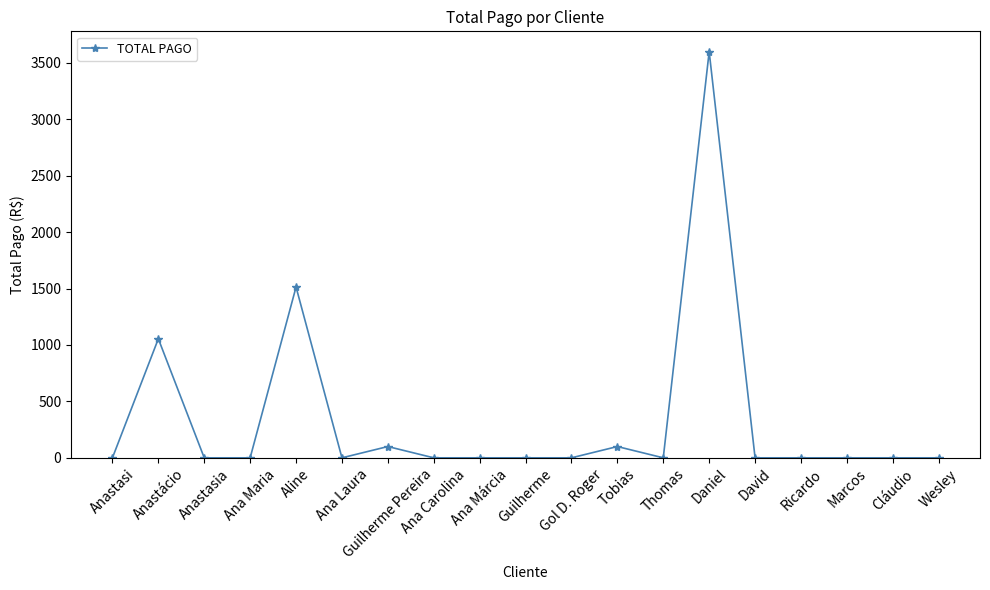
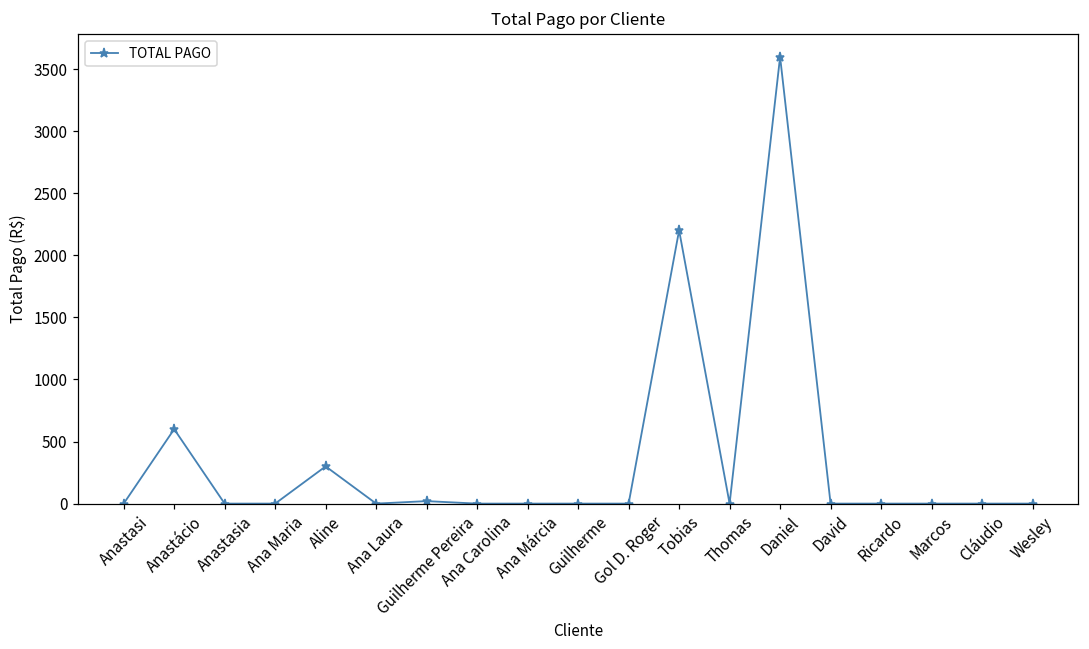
  {
    "Anastasi": 0,
-   "Anastácio": 1060,
+   "Anastácio": 600,
    "Anastasia": 0,
    "Ana Maria": 0,
-   "Aline": 1510,
+   "Aline": 300,
    "Ana Laura": 0,
-   "Guilherme Pereira": 100,
+   "Guilherme Pereira": 20,
    "Ana Carolina": 0,
    "Ana Márcia": 0,
    "Guilherme": 0,
    "Gol D. Roger": 0,
-   "Tobias": 100,
+   "Tobias": 2200,
    "Thomas": 0,
    "Daniel": 3600,
    "David": 0,
    "Ricardo": 0,
    "Marcos": 0,
    "Cláudio": 0,
    "Wesley": 0
  }
